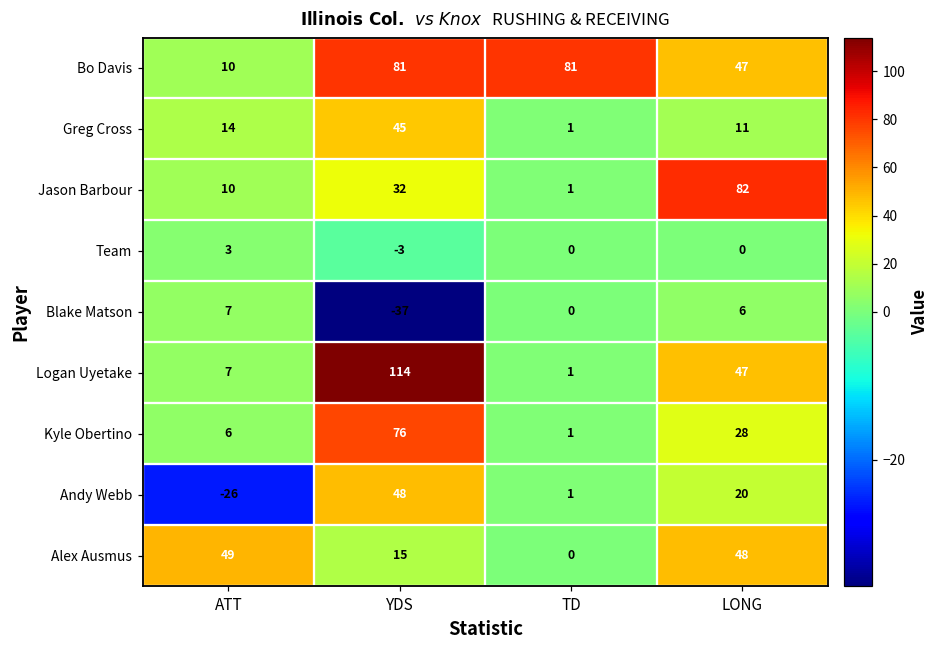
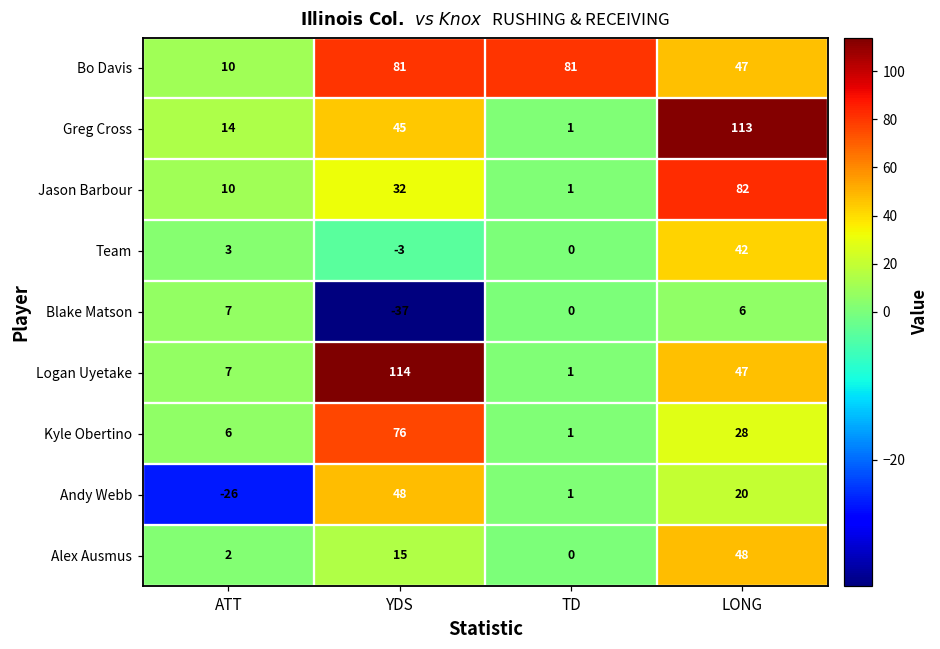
  {
    "Bo Davis": {
      "ATT": 10,
      "YDS": 81,
      "TD": 81,
      "LONG": 47
    },
    "Greg Cross": {
      "ATT": 14,
      "YDS": 45,
      "TD": 1,
-     "LONG": 11
+     "LONG": 113
    },
    "Jason Barbour": {
      "ATT": 10,
      "YDS": 32,
      "TD": 1,
      "LONG": 82
    },
    "Team": {
      "ATT": 3,
      "YDS": -3,
      "TD": 0,
-     "LONG": 0
+     "LONG": 42
    },
    "Blake Matson": {
      "ATT": 7,
      "YDS": -37,
      "TD": 0,
      "LONG": 6
    },
    "Logan Uyetake": {
      "ATT": 7,
      "YDS": 114,
      "TD": 1,
      "LONG": 47
    },
    "Kyle Obertino": {
      "ATT": 6,
      "YDS": 76,
      "TD": 1,
      "LONG": 28
    },
    "Andy Webb": {
      "ATT": -26,
      "YDS": 48,
      "TD": 1,
      "LONG": 20
    },
    "Alex Ausmus": {
-     "ATT": 49,
+     "ATT": 2,
      "YDS": 15,
      "TD": 0,
      "LONG": 48
    }
  }
